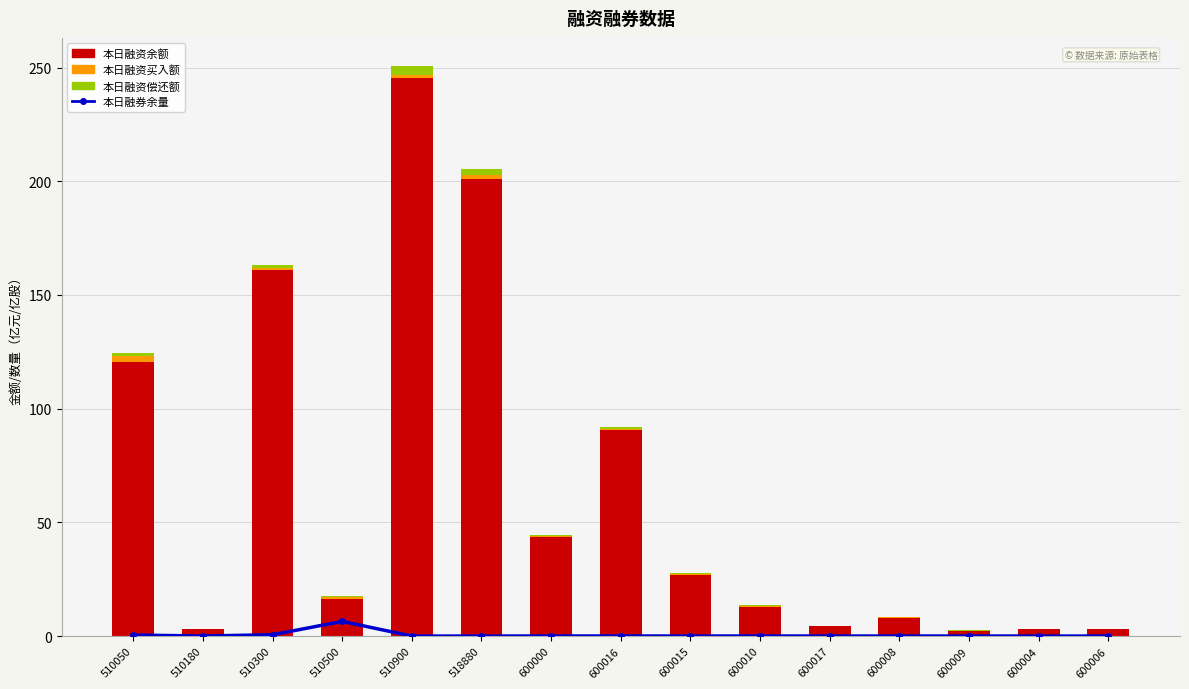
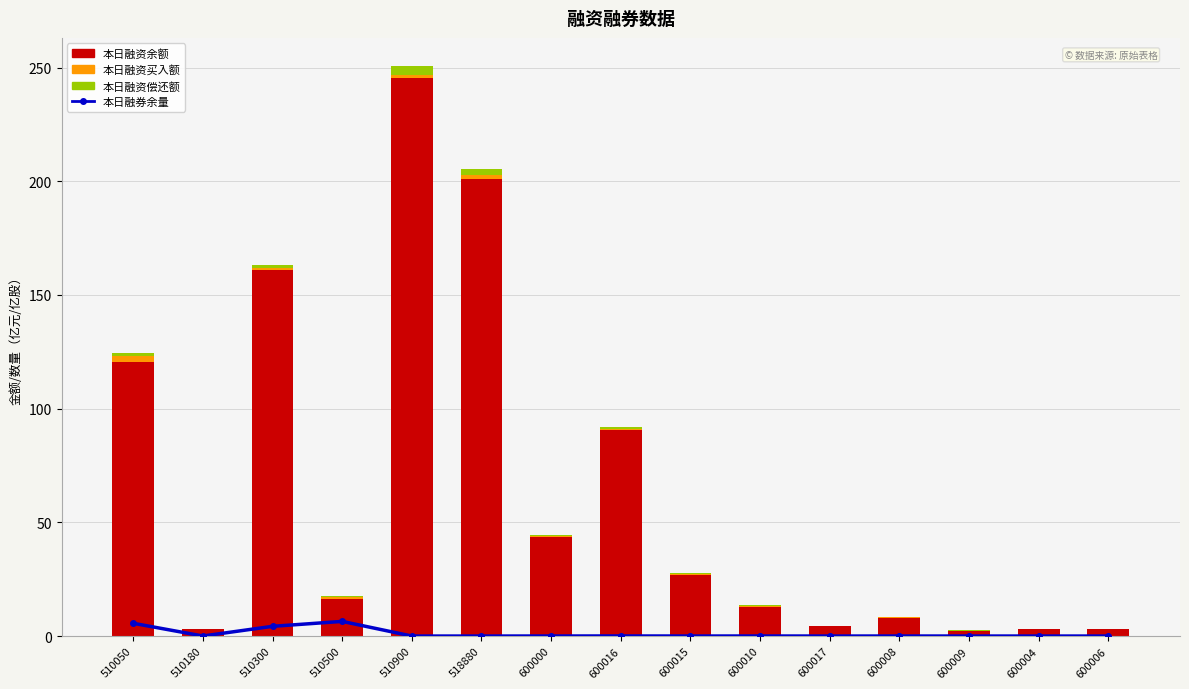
  {
    "本日融券余量": {
-     "510050": 0,
+     "510050": 6,
      "510180": 0,
-     "510300": 1,
+     "510300": 4,
      "510500": 6,
      "510900": 0,
      "518880": 0,
      "600000": 0,
      "600016": 0,
      "600015": 0,
      "600010": 0,
      "600017": 0,
      "600008": 0,
      "600009": 0,
      "600004": 0,
      "600006": 0
    }
  }
